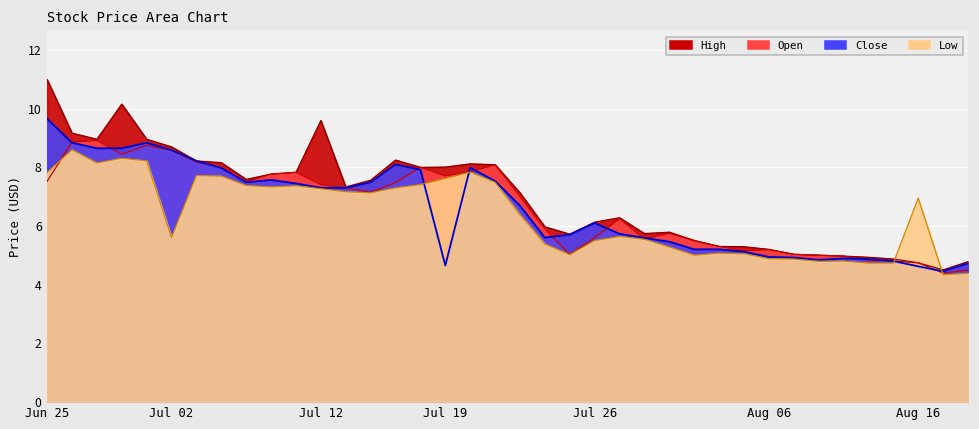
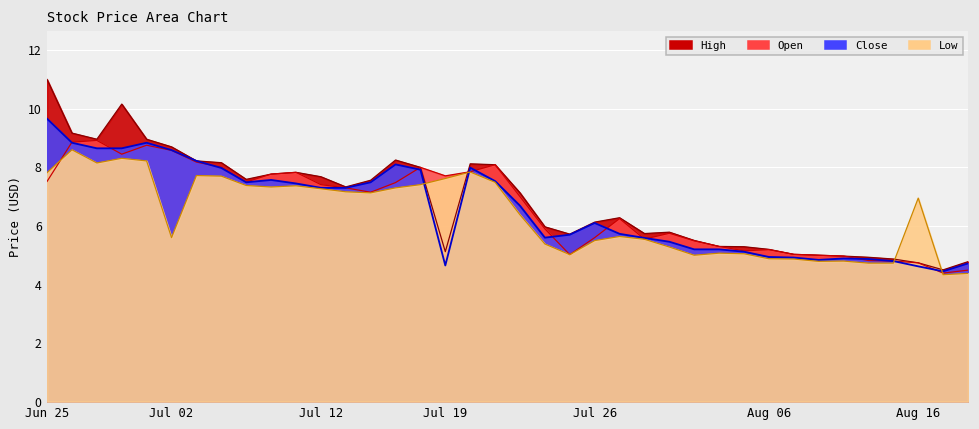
  {
    "High": {
      "Jun 25": 11.0,
      "Jul 02": 8.7,
-     "Jul 12": 9.6,
-     "Jul 19": 8.0
+     "Jul 12": 7.7,
+     "Jul 19": 5.1
    },
    "Open": {
      "Jun 25": 7.5,
      "Jul 12": 7.4,
      "Jul 26": 5.6
    },
    "Close": {
      "Jun 25": 9.7,
      "Jul 19": 4.7,
      "Aug 16": 4.6
    },
    "Low": {
      "Jun 25": 7.8,
      "Jul 02": 5.6,
      "Jul 26": 5.5,
      "Aug 16": 7.0
    }
  }
